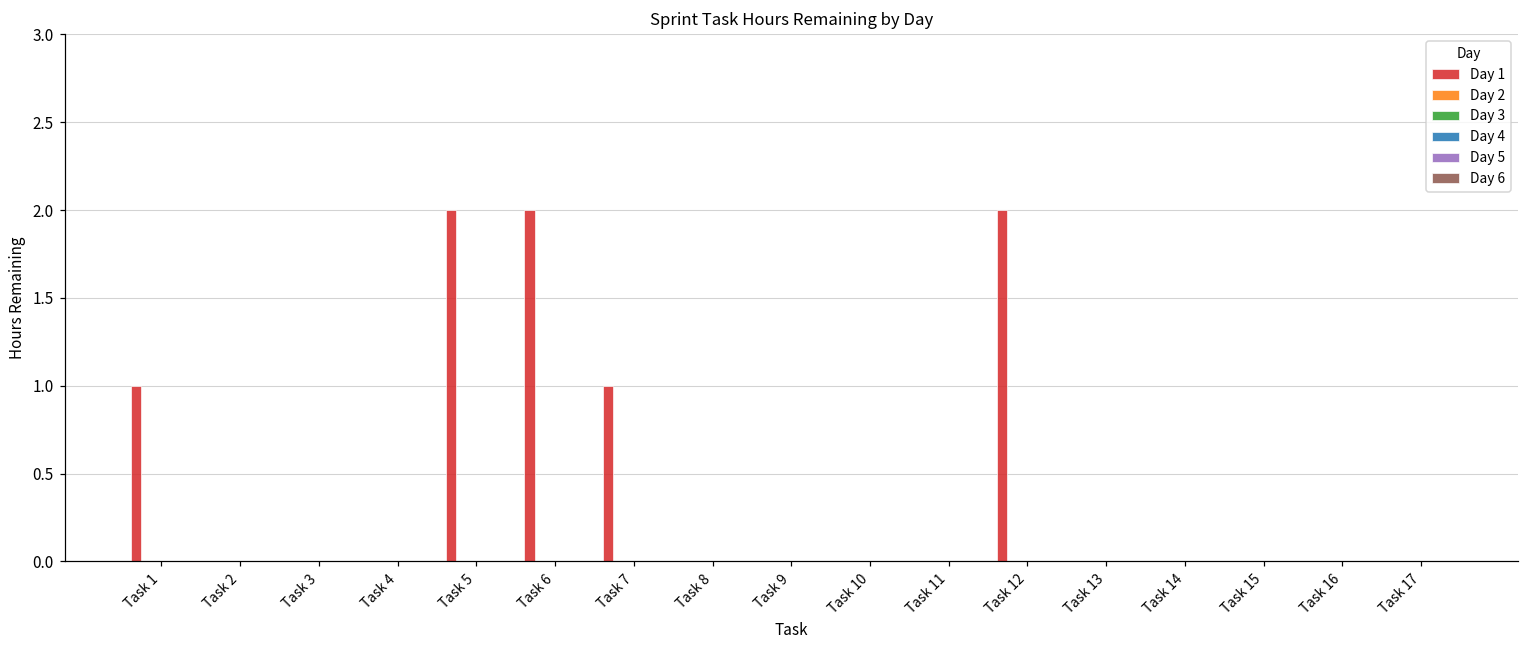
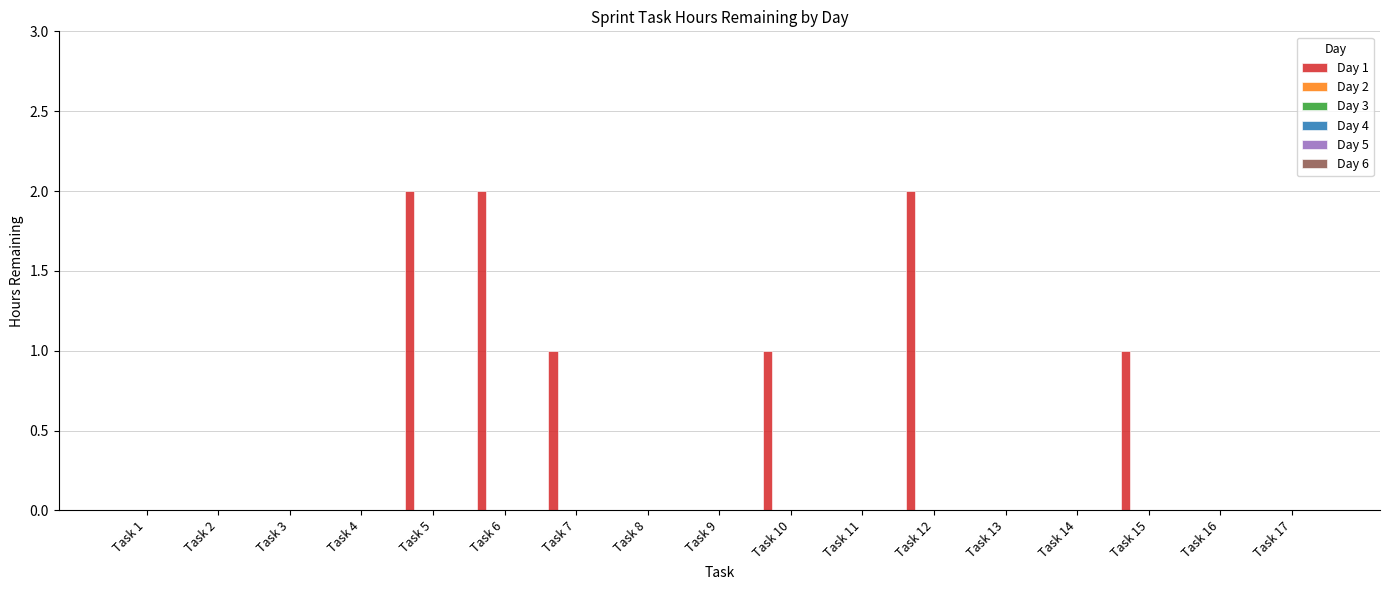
  {
    "Day 1": {
-     "Task 1": 1,
+     "Task 1": 0,
      "Task 2": 0,
      "Task 3": 0,
      "Task 4": 0,
      "Task 5": 2,
      "Task 6": 2,
      "Task 7": 1,
      "Task 8": 0,
      "Task 9": 0,
-     "Task 10": 0,
+     "Task 10": 1,
      "Task 11": 0,
      "Task 12": 2,
      "Task 13": 0,
      "Task 14": 0,
-     "Task 15": 0,
+     "Task 15": 1,
      "Task 16": 0,
      "Task 17": 0
    },
    "Day 2": {
      "Task 1": 0,
      "Task 2": 0,
      "Task 3": 0,
      "Task 4": 0,
      "Task 5": 0,
      "Task 6": 0,
      "Task 7": 0,
      "Task 8": 0,
      "Task 9": 0,
      "Task 10": 0,
      "Task 11": 0,
      "Task 12": 0,
      "Task 13": 0,
      "Task 14": 0,
      "Task 15": 0,
      "Task 16": 0,
      "Task 17": 0
    },
    "Day 3": {
      "Task 1": 0,
      "Task 2": 0,
      "Task 3": 0,
      "Task 4": 0,
      "Task 5": 0,
      "Task 6": 0,
      "Task 7": 0,
      "Task 8": 0,
      "Task 9": 0,
      "Task 10": 0,
      "Task 11": 0,
      "Task 12": 0,
      "Task 13": 0,
      "Task 14": 0,
      "Task 15": 0,
      "Task 16": 0,
      "Task 17": 0
    },
    "Day 4": {
      "Task 1": 0,
      "Task 2": 0,
      "Task 3": 0,
      "Task 4": 0,
      "Task 5": 0,
      "Task 6": 0,
      "Task 7": 0,
      "Task 8": 0,
      "Task 9": 0,
      "Task 10": 0,
      "Task 11": 0,
      "Task 12": 0,
      "Task 13": 0,
      "Task 14": 0,
      "Task 15": 0,
      "Task 16": 0,
      "Task 17": 0
    },
    "Day 5": {
      "Task 1": 0,
      "Task 2": 0,
      "Task 3": 0,
      "Task 4": 0,
      "Task 5": 0,
      "Task 6": 0,
      "Task 7": 0,
      "Task 8": 0,
      "Task 9": 0,
      "Task 10": 0,
      "Task 11": 0,
      "Task 12": 0,
      "Task 13": 0,
      "Task 14": 0,
      "Task 15": 0,
      "Task 16": 0,
      "Task 17": 0
    },
    "Day 6": {
      "Task 1": 0,
      "Task 2": 0,
      "Task 3": 0,
      "Task 4": 0,
      "Task 5": 0,
      "Task 6": 0,
      "Task 7": 0,
      "Task 8": 0,
      "Task 9": 0,
      "Task 10": 0,
      "Task 11": 0,
      "Task 12": 0,
      "Task 13": 0,
      "Task 14": 0,
      "Task 15": 0,
      "Task 16": 0,
      "Task 17": 0
    }
  }
